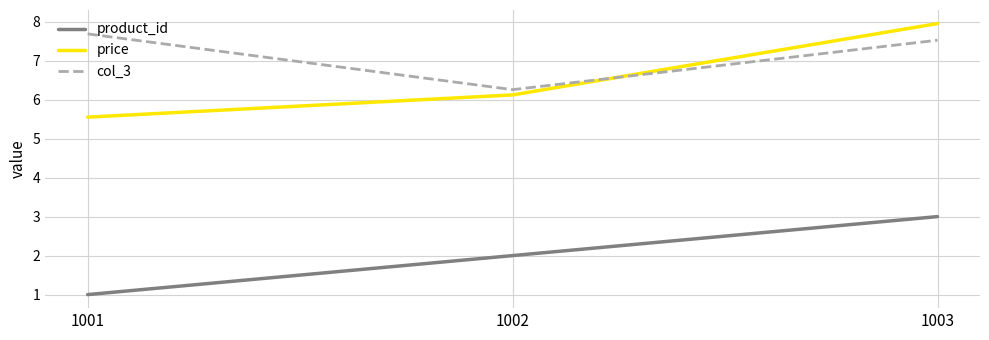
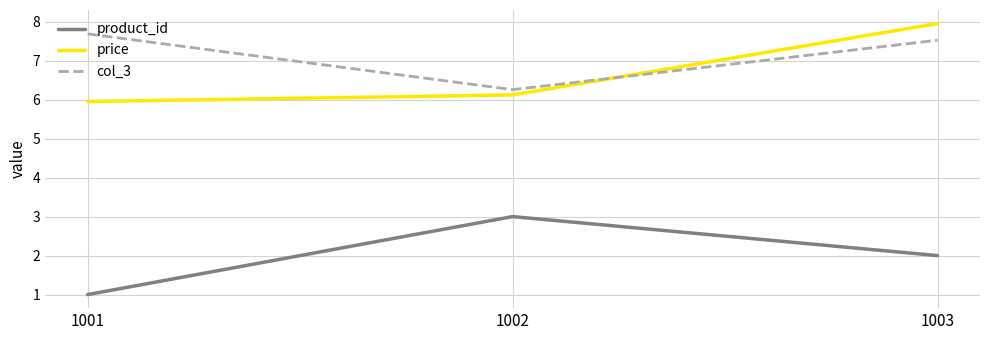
  {
    "product_id": {
      "1001": 1,
-     "1002": 2,
-     "1003": 3
+     "1002": 3,
+     "1003": 2
    },
    "price": {
-     "1001": 5.6,
+     "1001": 6.0,
      "1002": 6.1,
      "1003": 8.0
    },
    "col_3": {
      "1001": 7.7,
      "1002": 6.3,
      "1003": 7.5
    }
  }
